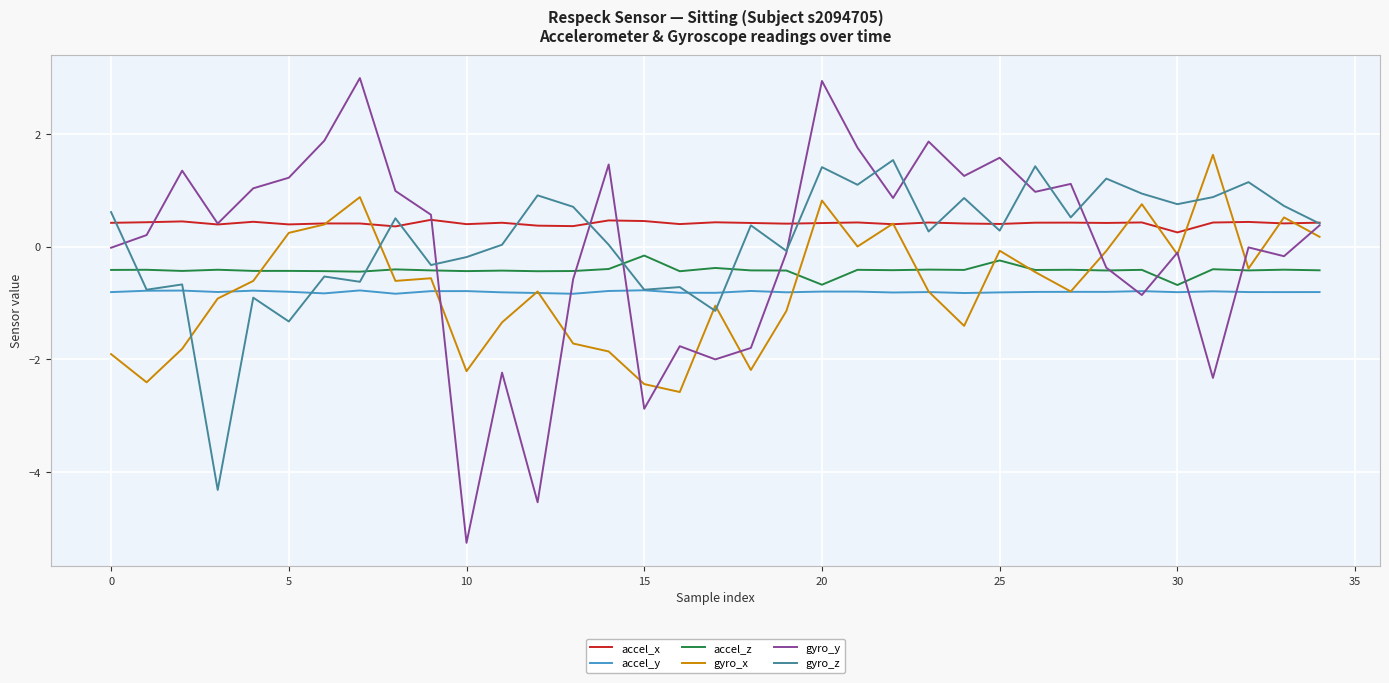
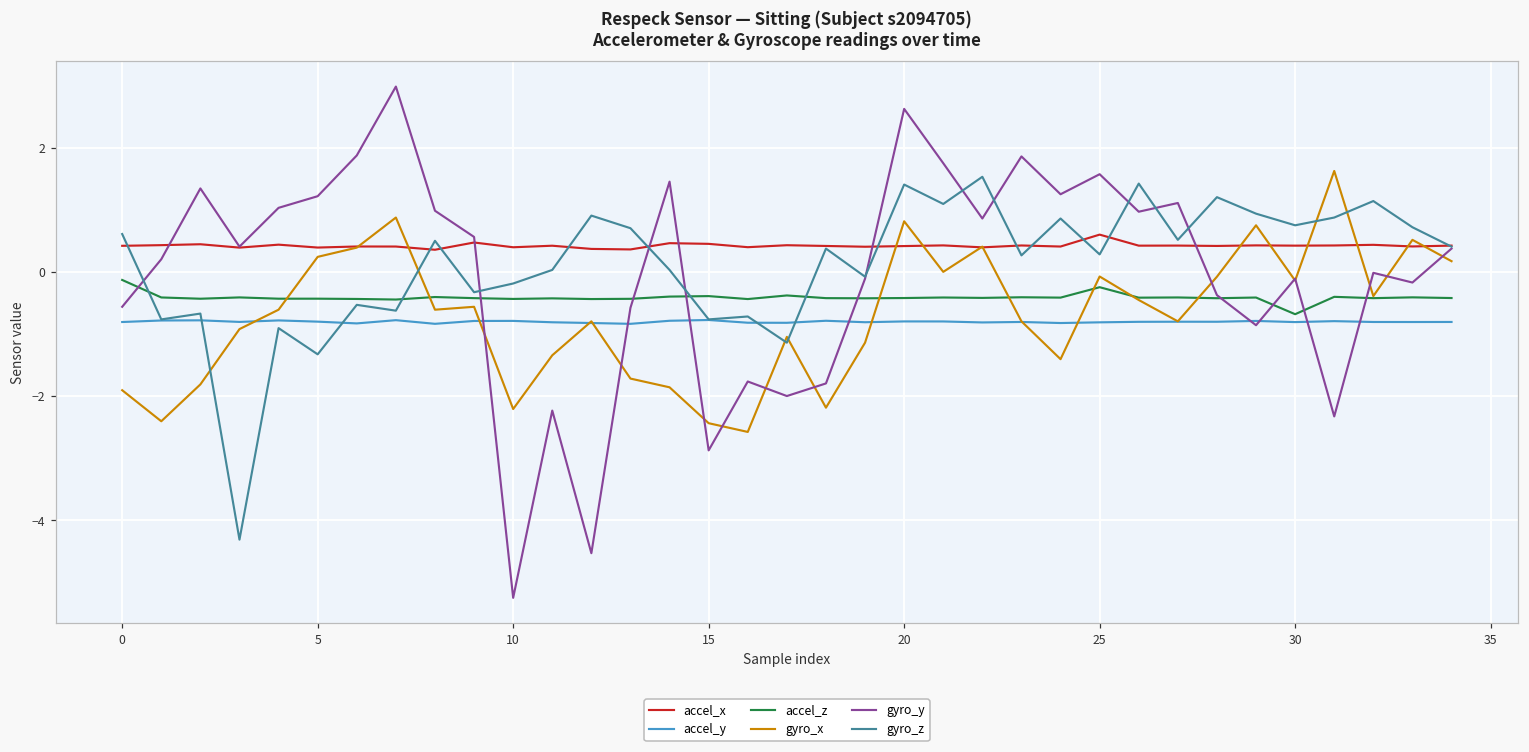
  {
    "accel_x": {
      "0": 0.4,
      "5": 0.4,
      "10": 0.4,
      "15": 0.5,
      "20": 0.4,
-     "25": 0.4,
-     "30": 0.2
+     "25": 0.6,
+     "30": 0.4
    },
    "accel_z": {
-     "0": -0.4,
+     "0": -0.1,
      "5": -0.4,
      "10": -0.4,
-     "15": -0.2,
-     "20": -0.7,
+     "15": -0.4,
+     "20": -0.4,
      "25": -0.2,
      "30": -0.7
    },
    "gyro_x": {
      "0": -1.9,
      "5": 0.2,
      "10": -2.2,
      "15": -2.4,
      "20": 0.8,
      "25": -0.1
    },
    "gyro_y": {
-     "0": 0.0,
+     "0": -0.6,
      "5": 1.2,
      "10": -5.3,
      "15": -2.9,
-     "20": 2.9,
+     "20": 2.6,
      "25": 1.6
    }
  }
